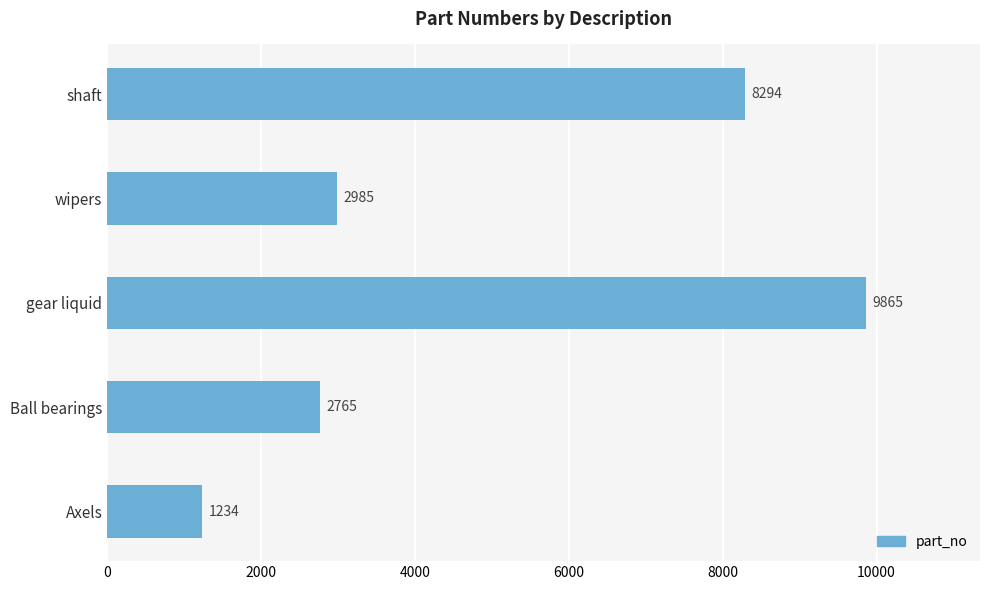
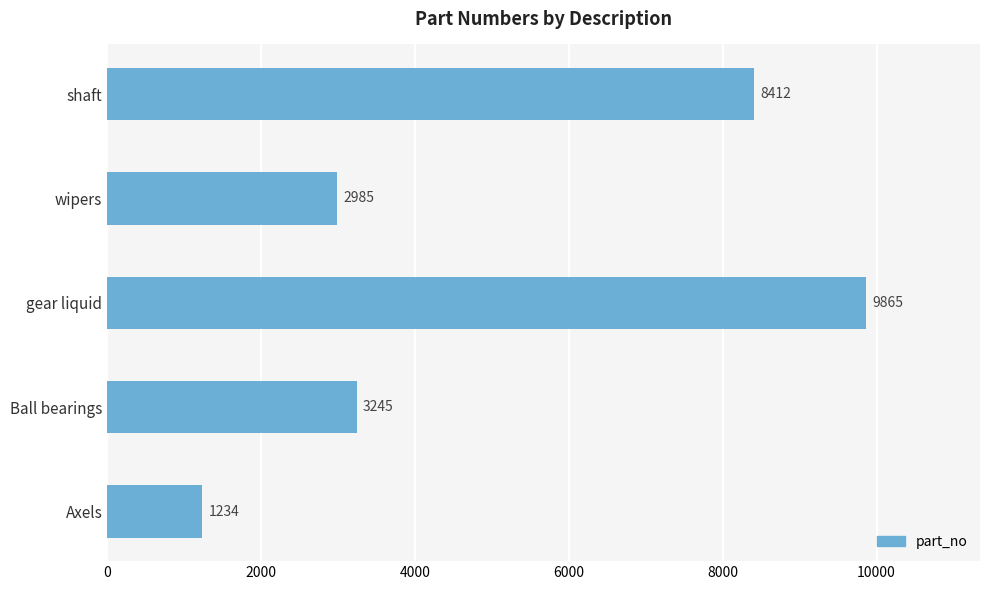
  {
-   "shaft": 8294,
+   "shaft": 8412,
    "wipers": 2985,
    "gear liquid": 9865,
-   "Ball bearings": 2765,
+   "Ball bearings": 3245,
    "Axels": 1234
  }
